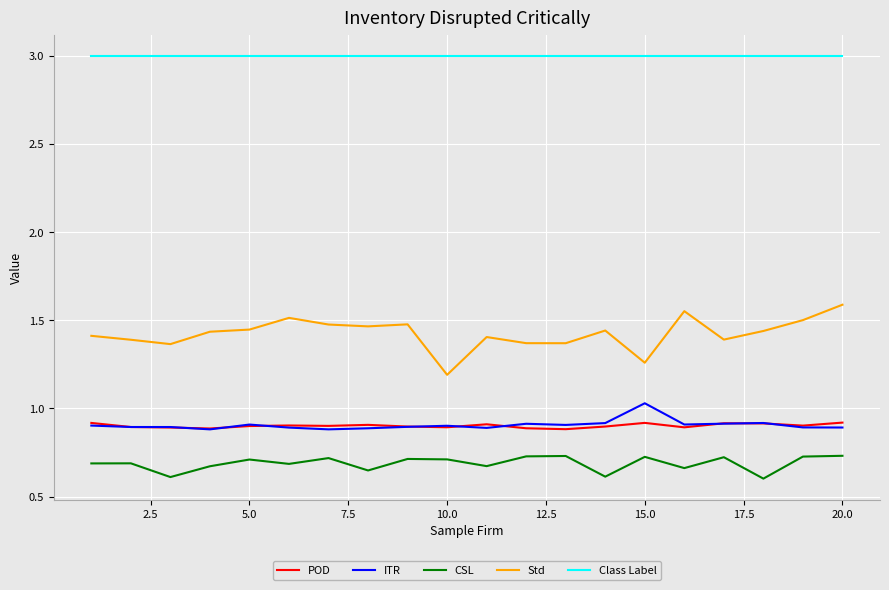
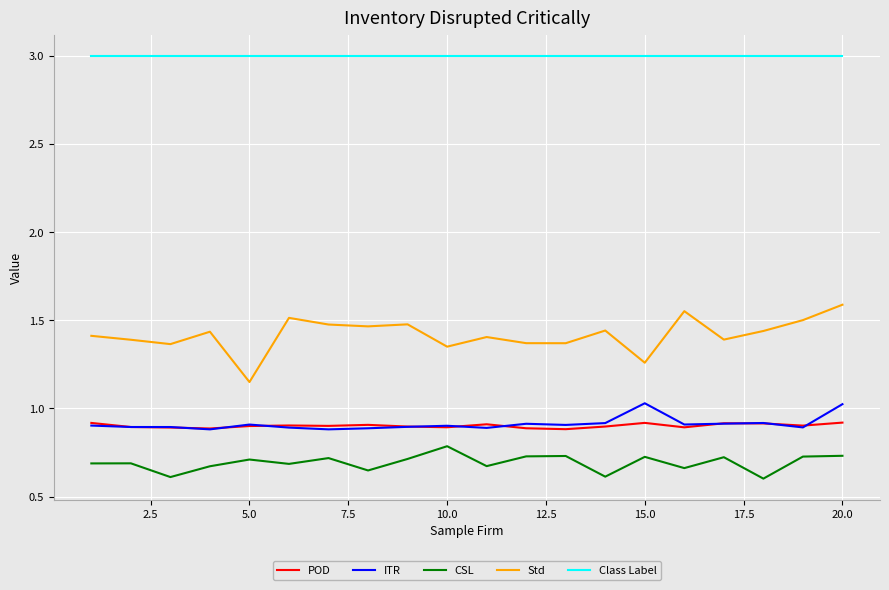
  {
    "POD": {
      "15.0": 0.92,
      "20.0": 0.92
    },
    "ITR": {
      "15.0": 1.03,
-     "20.0": 0.89
+     "20.0": 1.02
    },
    "CSL": {
      "5.0": 0.71,
-     "10.0": 0.71,
+     "10.0": 0.79,
      "15.0": 0.73,
      "20.0": 0.73
    },
    "Std": {
-     "5.0": 1.45,
-     "10.0": 1.19,
+     "5.0": 1.15,
+     "10.0": 1.35,
      "15.0": 1.26,
      "20.0": 1.59
    },
    "Class Label": {
      "5.0": 3.00,
      "10.0": 3.00,
      "15.0": 3.00,
      "20.0": 3.00
    }
  }
